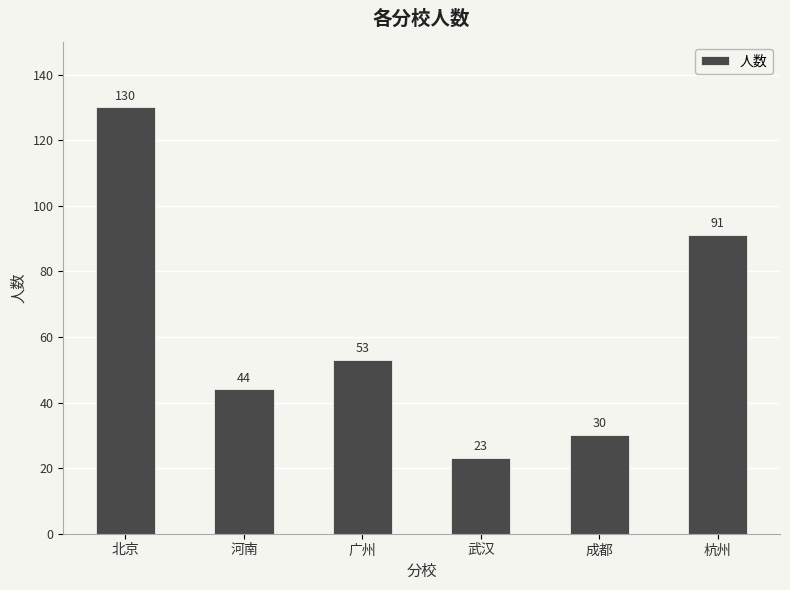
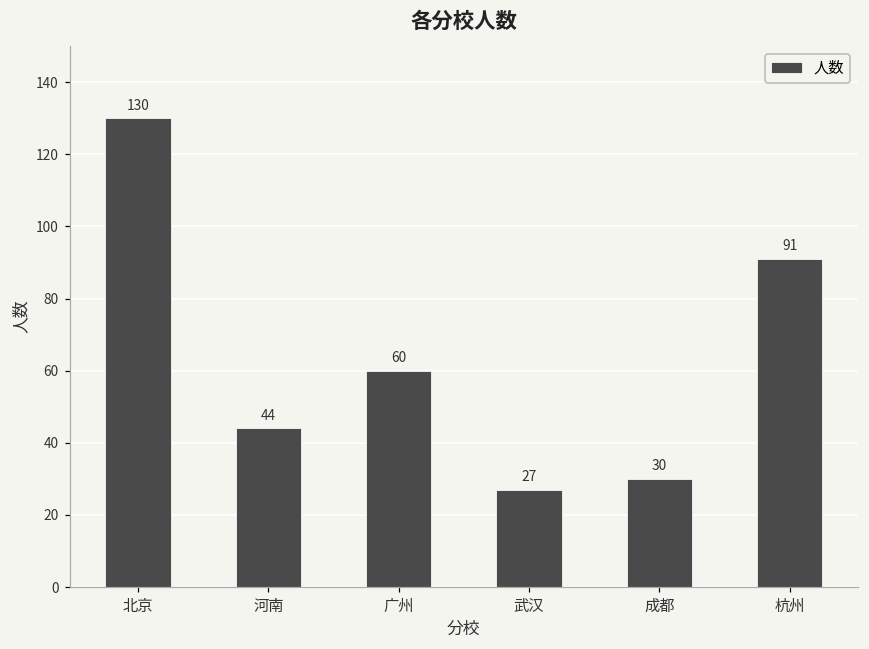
  {
    "北京": 130,
    "河南": 44,
-   "广州": 53,
-   "武汉": 23,
+   "广州": 60,
+   "武汉": 27,
    "成都": 30,
    "杭州": 91
  }
